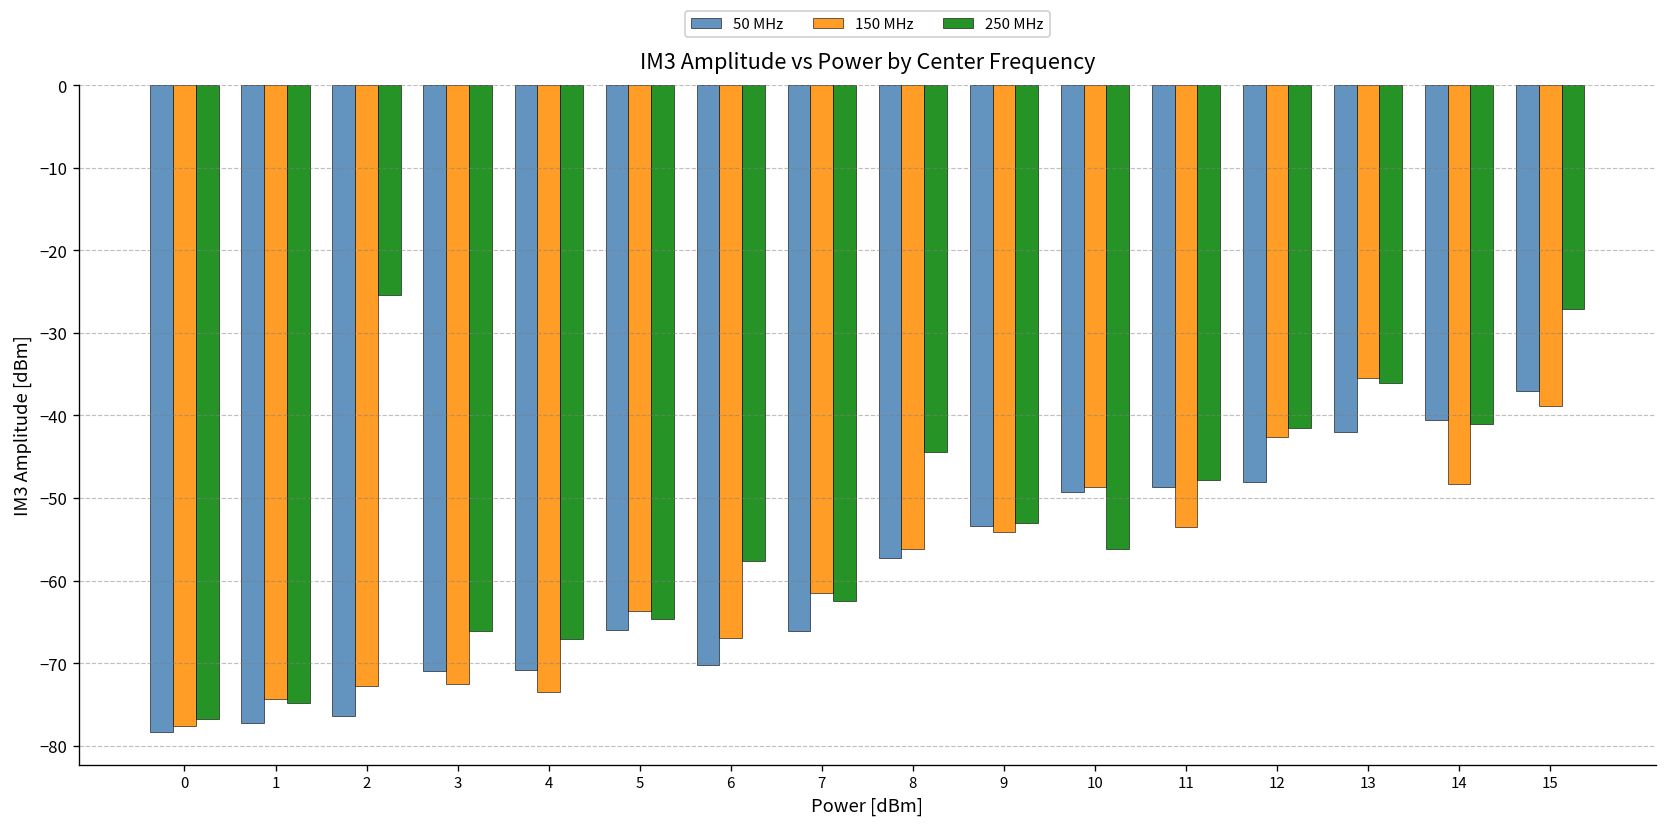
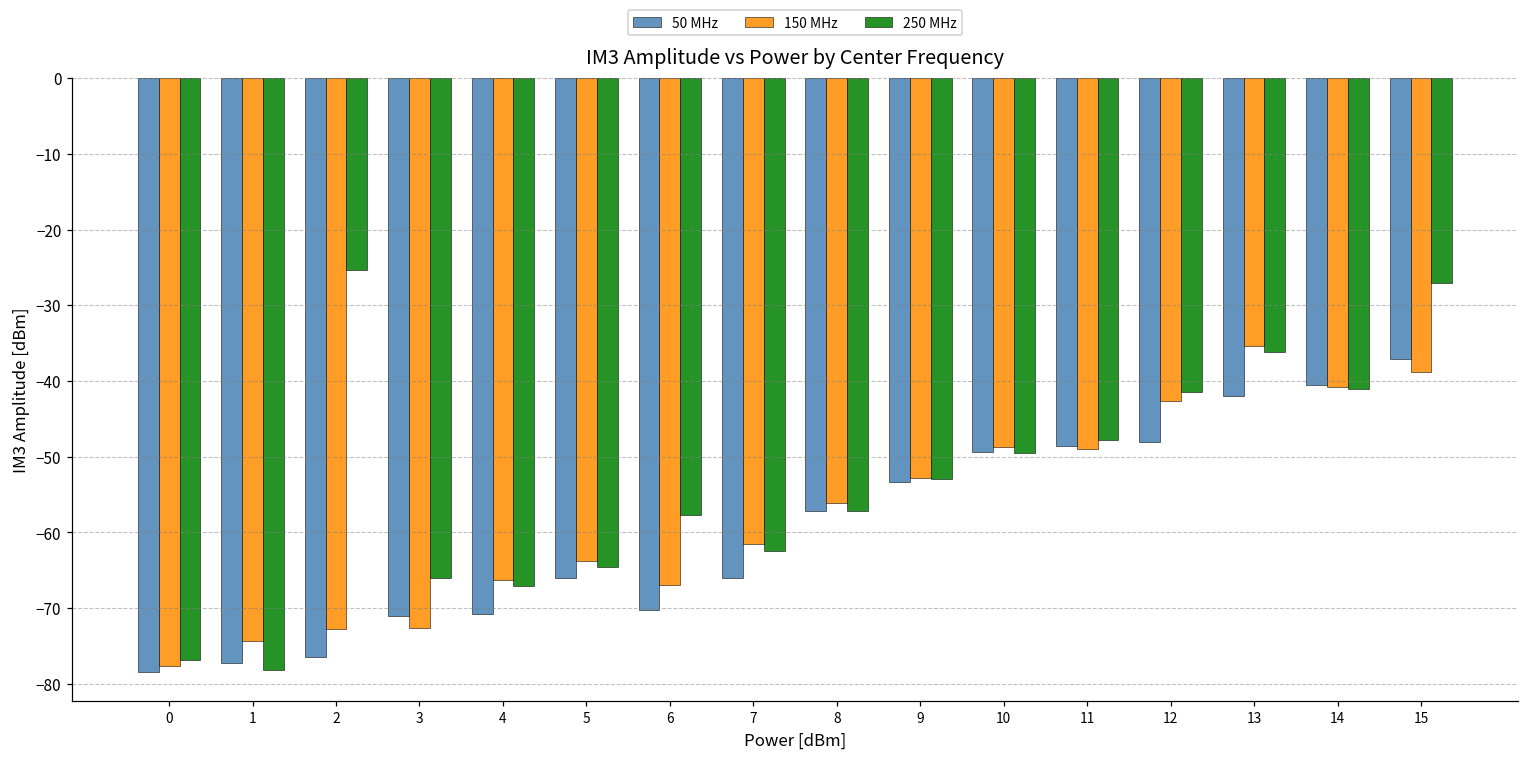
  {
    "50 MHz": {
      "0": -78,
      "1": -77,
      "2": -76,
      "3": -71,
      "4": -71,
      "5": -66,
      "6": -70,
      "7": -66,
      "8": -57,
      "9": -53,
      "10": -49,
      "11": -49,
      "12": -48,
      "13": -42,
      "14": -41,
      "15": -37
    },
    "150 MHz": {
      "0": -78,
      "1": -74,
      "2": -73,
      "3": -73,
-     "4": -74,
+     "4": -66,
      "5": -64,
      "6": -67,
      "7": -62,
      "8": -56,
-     "9": -54,
+     "9": -53,
      "10": -49,
-     "11": -53,
+     "11": -49,
      "12": -43,
      "13": -35,
-     "14": -48,
+     "14": -41,
      "15": -39
    },
    "250 MHz": {
      "0": -77,
-     "1": -75,
+     "1": -78,
      "2": -25,
      "3": -66,
      "4": -67,
      "5": -65,
      "6": -58,
      "7": -62,
-     "8": -44,
+     "8": -57,
      "9": -53,
-     "10": -56,
+     "10": -50,
      "11": -48,
      "12": -42,
      "13": -36,
      "14": -41,
      "15": -27
    }
  }
